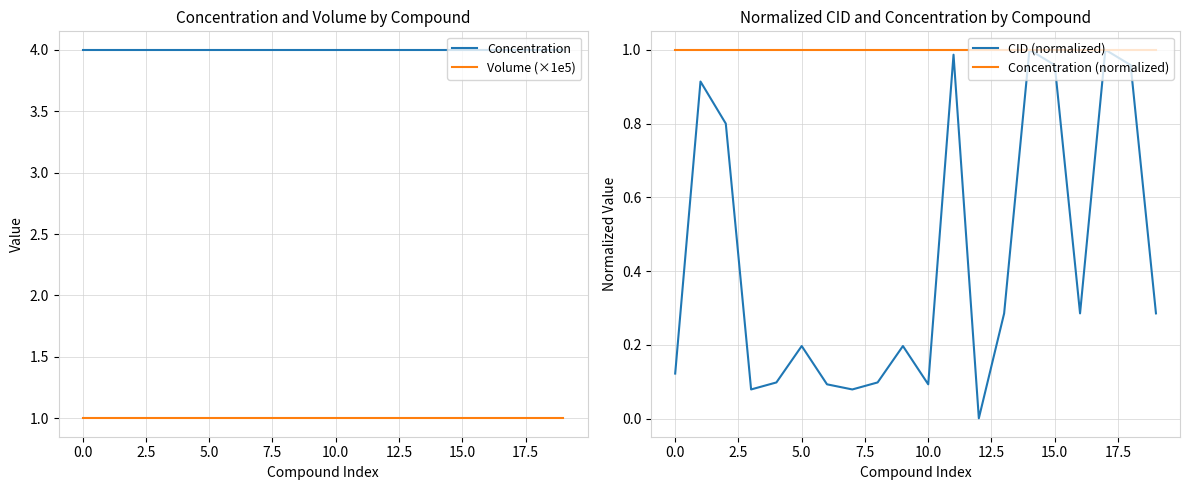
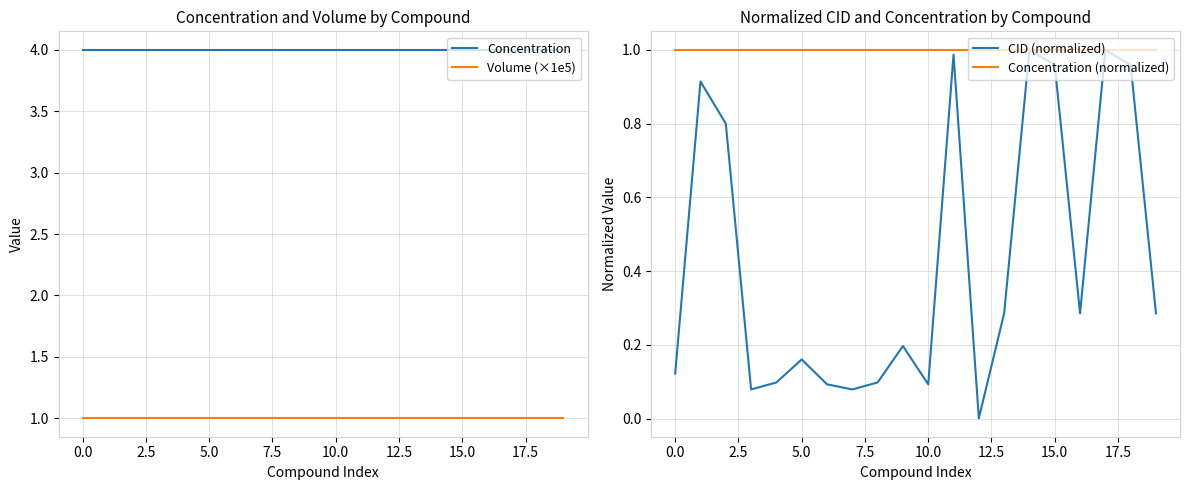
  {
    "Concentration and Volume by Compound": {
      "Concentration": {
        "0.0": 4.00,
        "5.0": 4.00,
        "10.0": 4.00
      },
      "Volume (×1e5)": {
        "0.0": 1.00,
        "5.0": 1.00,
        "10.0": 1.00,
        "15.0": 1.00
      }
    },
    "Normalized CID and Concentration by Compound": {
      "CID (normalized)": {
        "0.0": 0.12,
-       "5.0": 0.20,
+       "5.0": 0.16,
        "10.0": 0.09
      },
      "Concentration (normalized)": {
        "0.0": 1.00,
        "5.0": 1.00,
        "10.0": 1.00
      }
    }
  }
